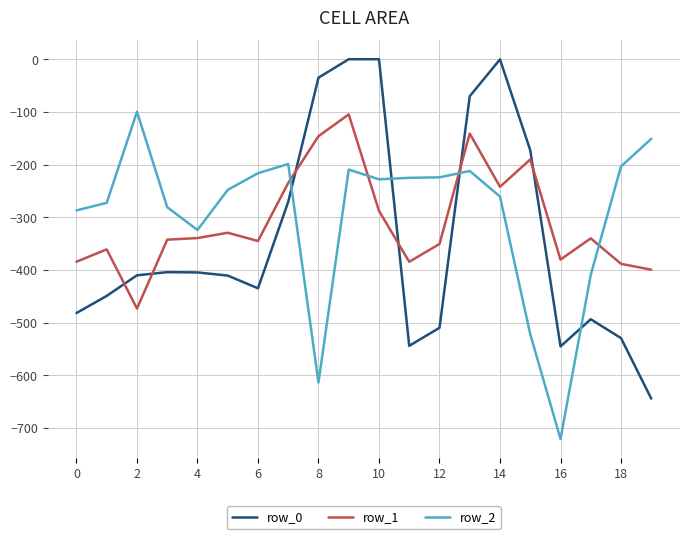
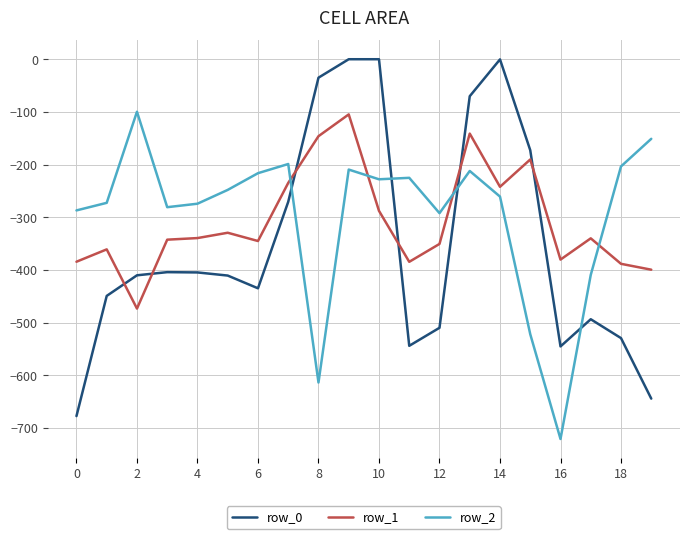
  {
    "row_0": {
-     "0": -480,
+     "0": -680,
      "2": -410,
      "4": -400,
      "6": -440,
      "8": -40,
      "10": 0,
      "12": -510,
      "14": 0,
      "16": -550,
      "18": -530
    },
    "row_1": {
      "0": -380,
      "2": -470,
      "4": -340,
      "6": -350,
      "8": -150,
      "10": -290,
      "12": -350,
      "14": -240,
      "16": -380,
      "18": -390
    },
    "row_2": {
      "0": -290,
      "2": -100,
-     "4": -320,
+     "4": -270,
      "6": -220,
      "8": -610,
      "10": -230,
-     "12": -220,
+     "12": -290,
      "14": -260,
      "16": -720,
      "18": -200
    }
  }
